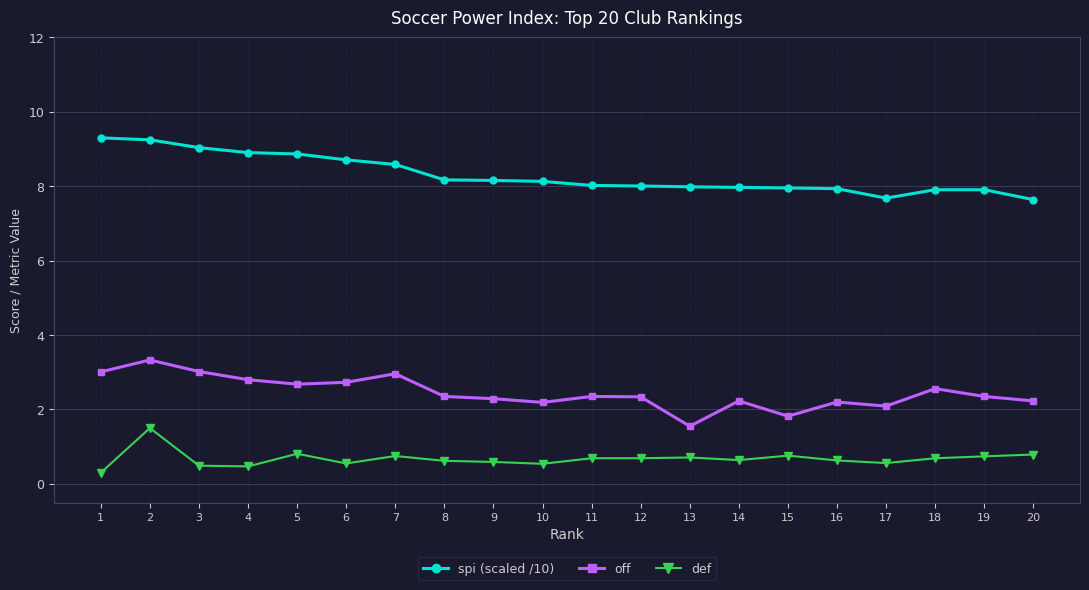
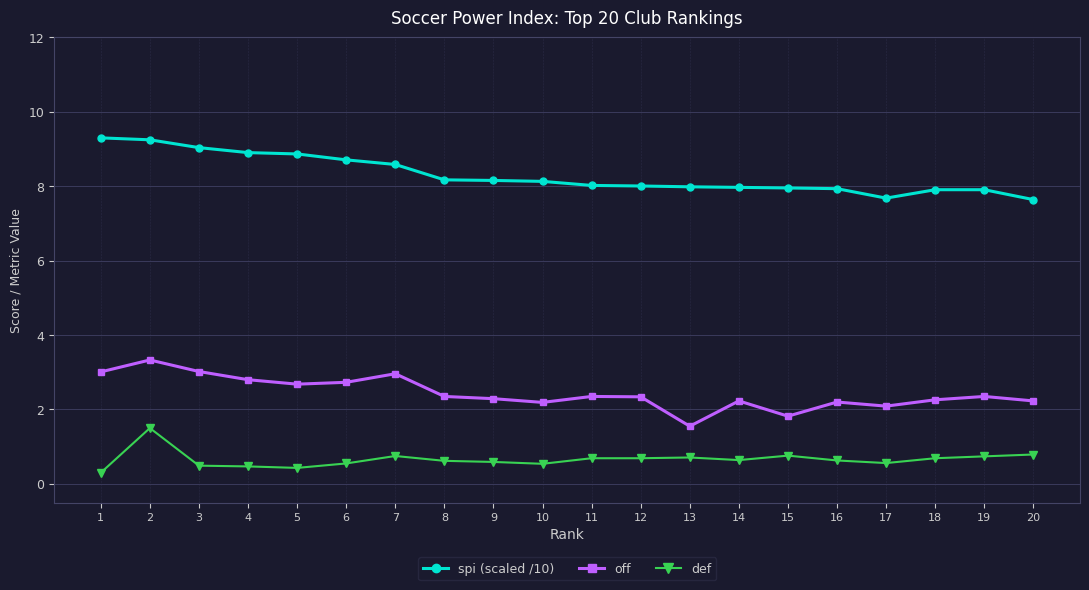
  {
    "spi (scaled /10)": {
      "1": 9.3,
      "2": 9.2,
      "3": 9.0,
      "4": 8.9,
      "5": 8.9,
      "6": 8.7,
      "7": 8.6,
      "8": 8.2,
      "9": 8.2,
      "10": 8.1,
      "11": 8.0,
      "12": 8.0,
      "13": 8.0,
      "14": 8.0,
      "15": 8.0,
      "16": 7.9,
      "17": 7.7,
      "18": 7.9,
      "19": 7.9,
      "20": 7.6
    },
    "off": {
      "1": 3.0,
      "2": 3.3,
      "3": 3.0,
      "4": 2.8,
      "5": 2.7,
      "6": 2.7,
      "7": 3.0,
      "8": 2.4,
      "9": 2.3,
      "10": 2.2,
      "11": 2.4,
      "12": 2.3,
      "13": 1.6,
      "14": 2.2,
      "15": 1.8,
      "16": 2.2,
      "17": 2.1,
-     "18": 2.6,
+     "18": 2.3,
      "19": 2.4,
      "20": 2.2
    },
    "def": {
      "1": 0.3,
      "2": 1.5,
      "3": 0.5,
      "4": 0.5,
-     "5": 0.8,
+     "5": 0.4,
      "6": 0.6,
      "7": 0.8,
      "8": 0.6,
      "9": 0.6,
      "10": 0.5,
      "11": 0.7,
      "12": 0.7,
      "13": 0.7,
      "14": 0.6,
      "15": 0.8,
      "16": 0.6,
      "17": 0.6,
      "18": 0.7,
      "19": 0.7,
      "20": 0.8
    }
  }
